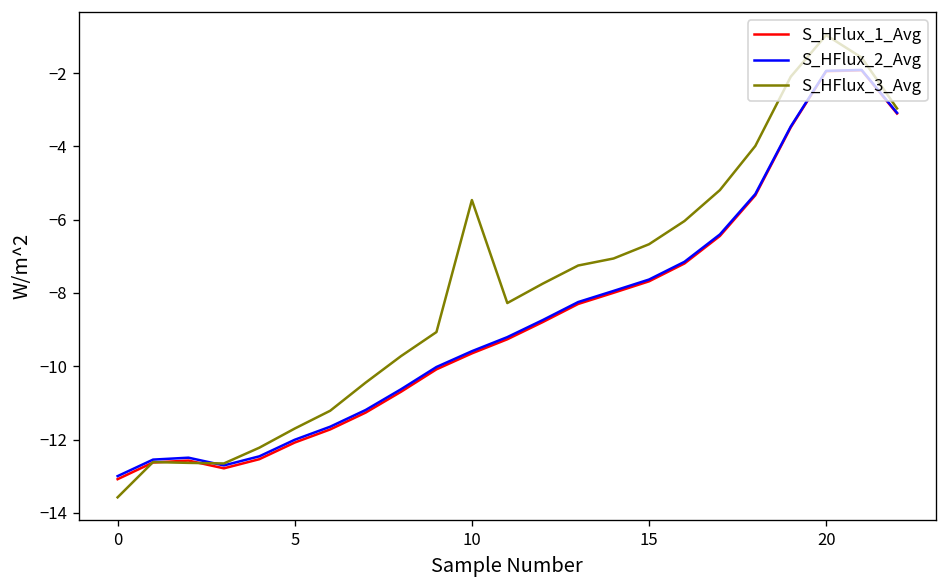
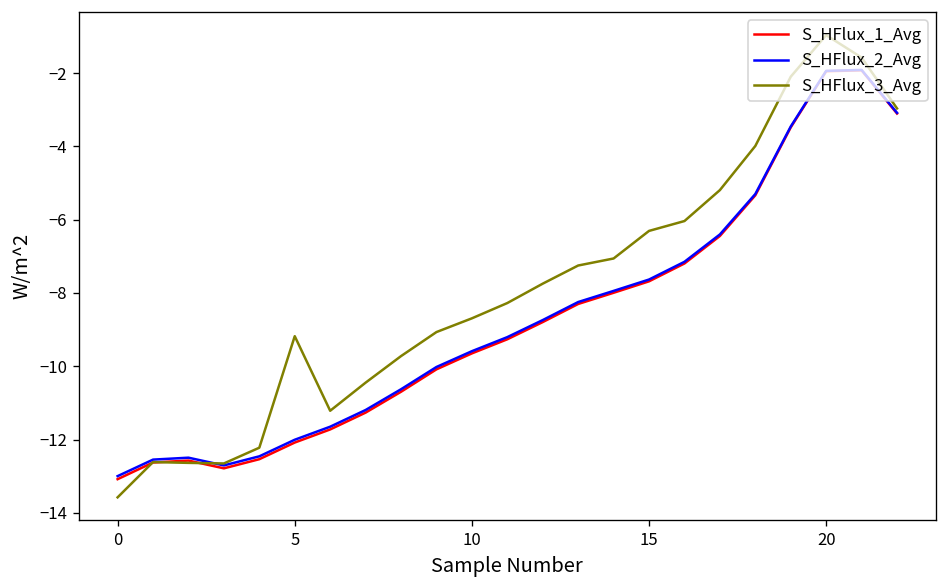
  {
    "S_HFlux_3_Avg": {
      "0": -13.6,
-     "5": -11.7,
-     "10": -5.5,
-     "15": -6.7
+     "5": -9.2,
+     "10": -8.7,
+     "15": -6.3
    }
  }
